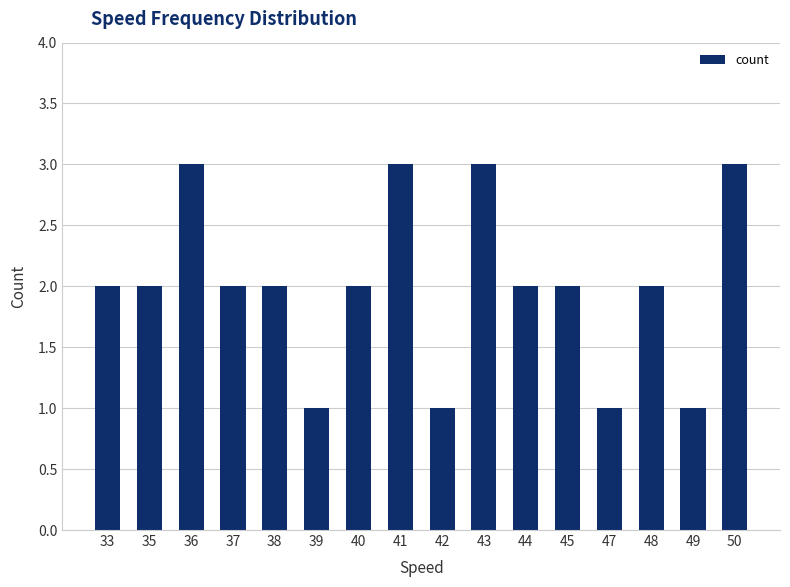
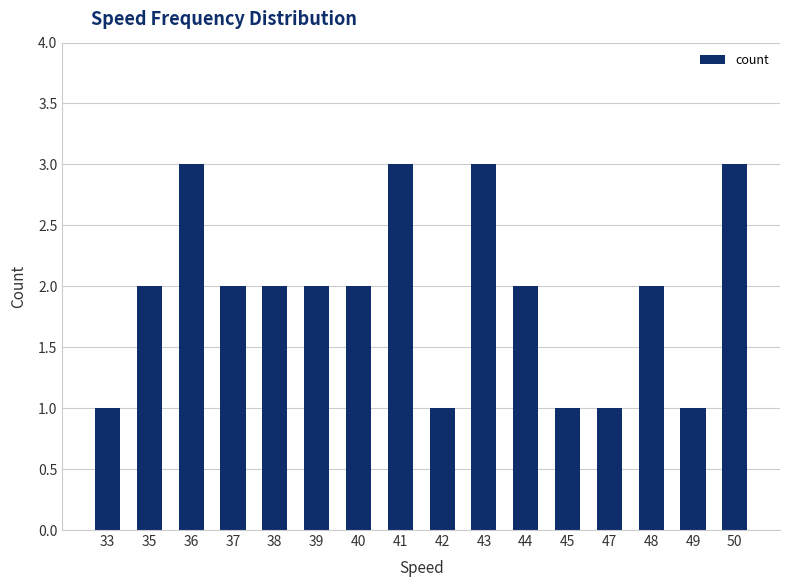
  {
-   "33": 2,
+   "33": 1,
    "35": 2,
    "36": 3,
    "37": 2,
    "38": 2,
-   "39": 1,
+   "39": 2,
    "40": 2,
    "41": 3,
    "42": 1,
    "43": 3,
    "44": 2,
-   "45": 2,
+   "45": 1,
    "47": 1,
    "48": 2,
    "49": 1,
    "50": 3
  }
